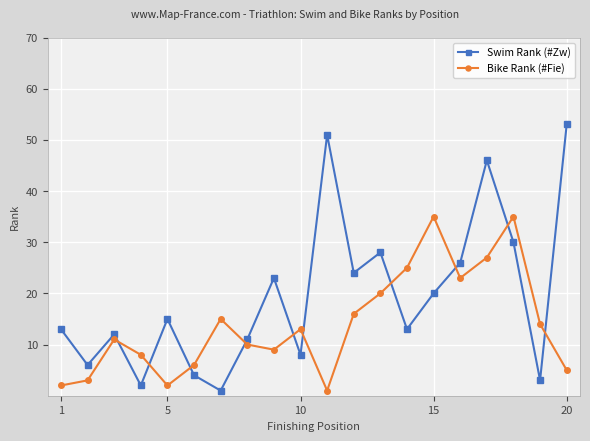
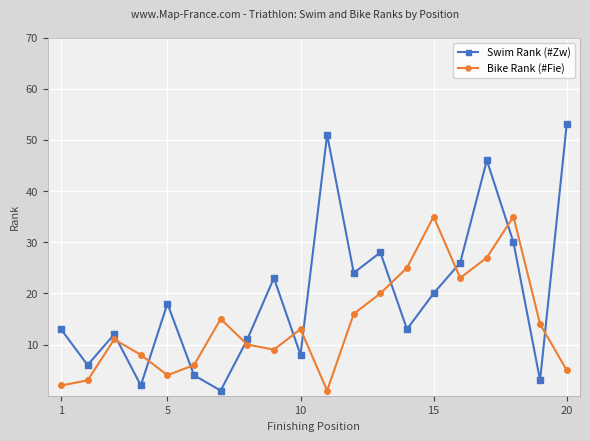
  {
    "Swim Rank (#Zw)": {
      "1": 13,
-     "5": 15,
+     "5": 18,
      "10": 8,
      "15": 20,
      "20": 53
    },
    "Bike Rank (#Fie)": {
      "1": 2,
-     "5": 2,
+     "5": 4,
      "10": 13,
      "15": 35,
      "20": 5
    }
  }
